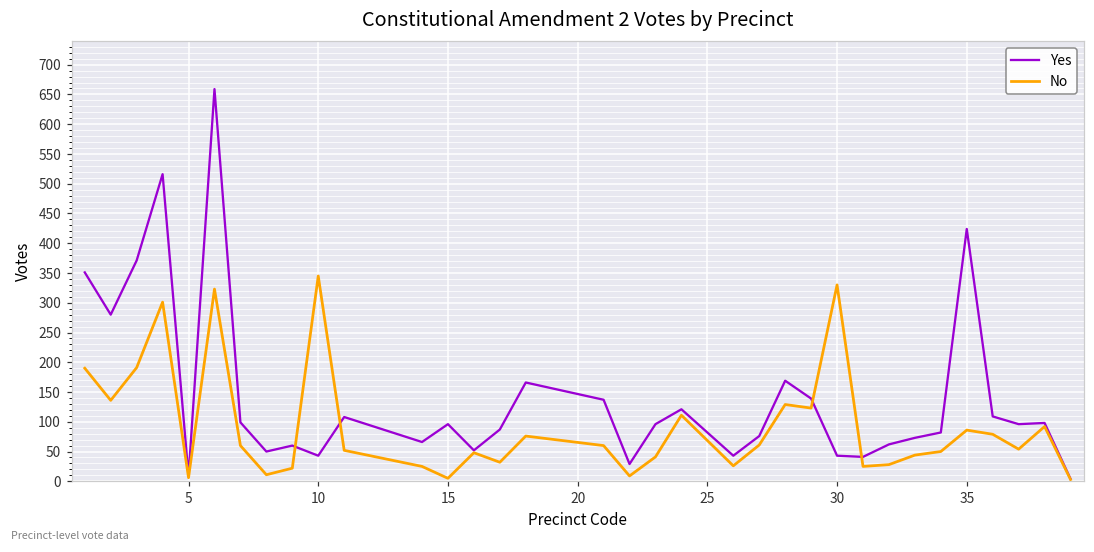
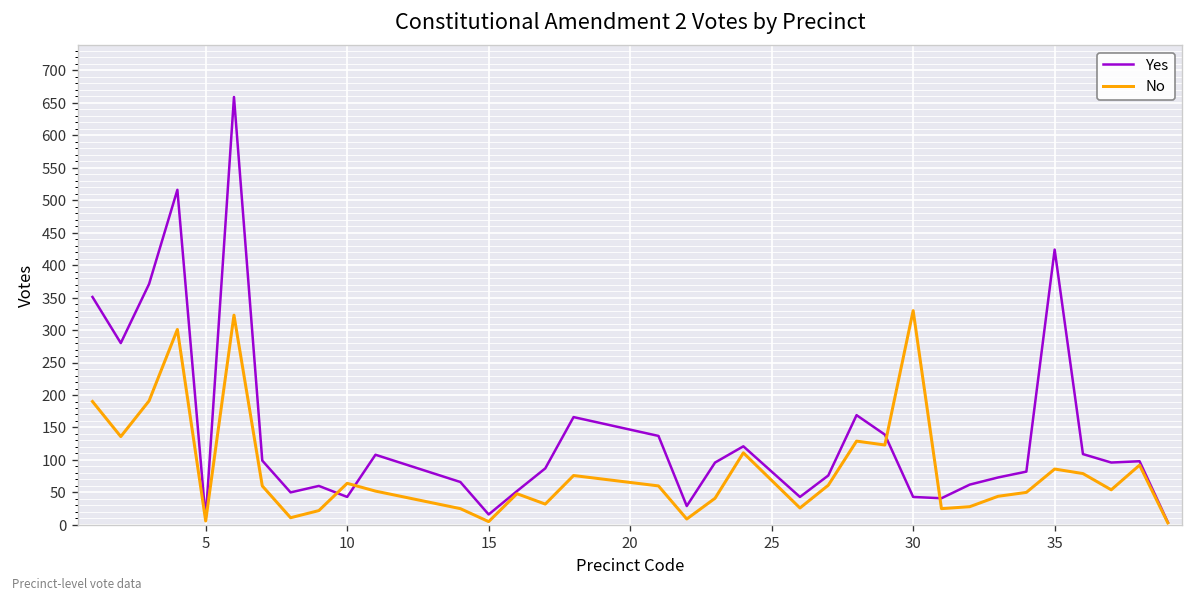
  {
    "Yes": {
      "10": 40,
-     "15": 100,
+     "15": 20,
      "30": 40,
      "35": 420
    },
    "No": {
-     "10": 350,
+     "10": 60,
      "15": 10,
      "30": 330,
      "35": 90
    }
  }
